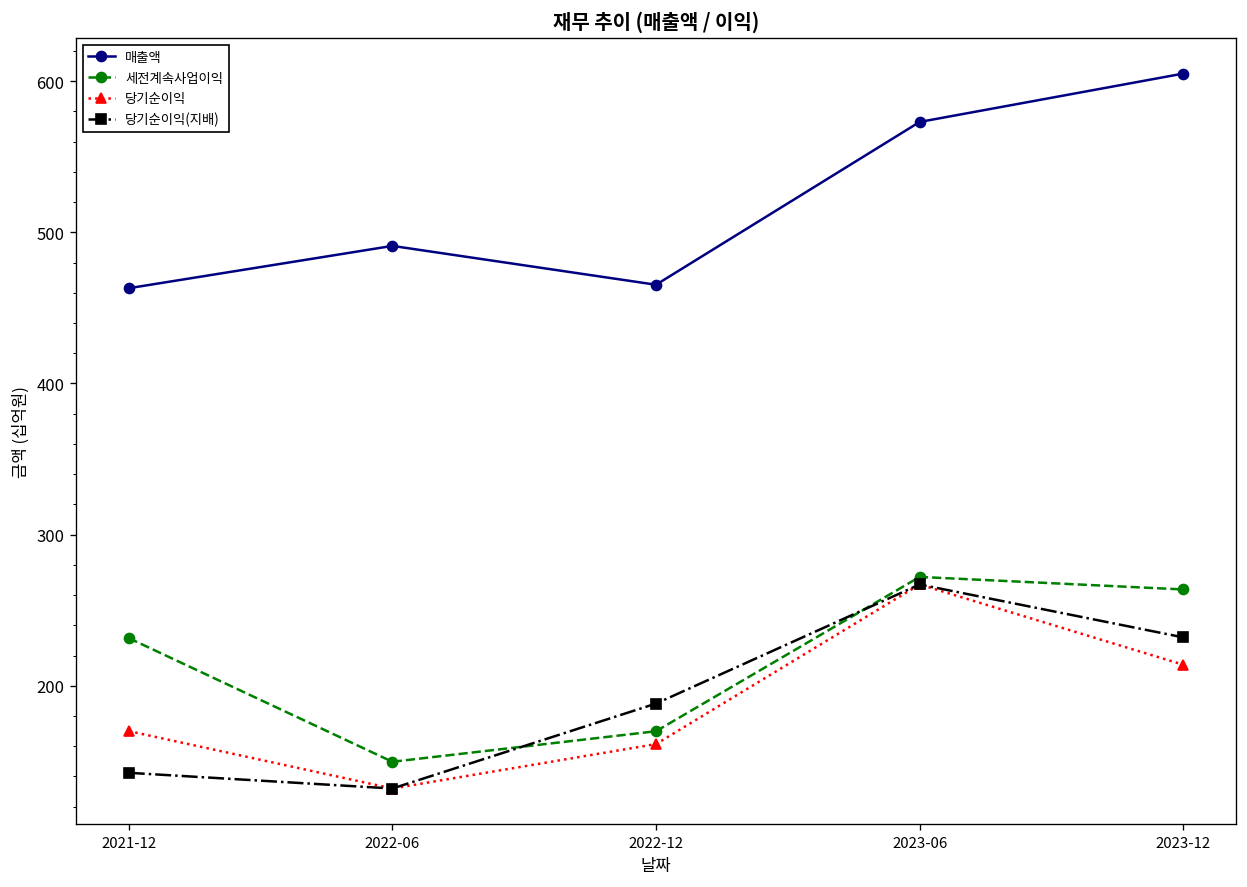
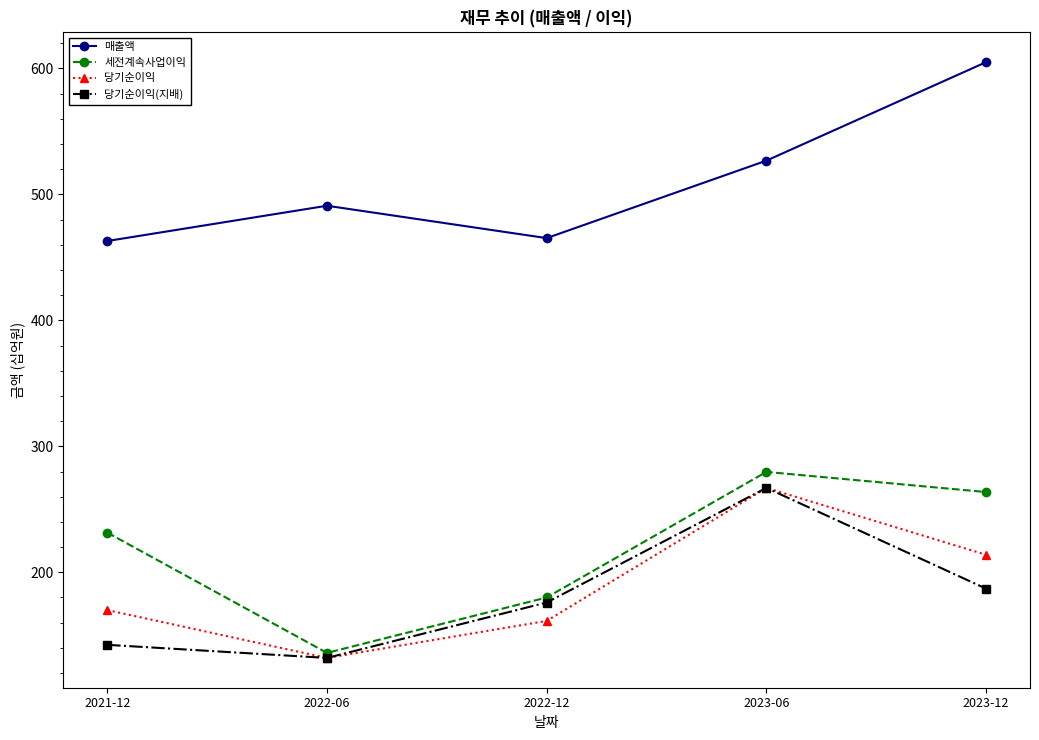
  {
    "매출액": {
      "2021-12": 463,
      "2022-06": 491,
      "2022-12": 465,
-     "2023-06": 573,
+     "2023-06": 527,
      "2023-12": 605
    },
    "세전계속사업이익": {
      "2021-12": 232,
-     "2022-06": 150,
-     "2022-12": 170,
-     "2023-06": 272,
+     "2022-06": 136,
+     "2022-12": 180,
+     "2023-06": 280,
      "2023-12": 264
    },
    "당기순이익": {
      "2021-12": 170,
      "2022-12": 161,
      "2023-12": 214
    },
    "당기순이익(지배)": {
      "2021-12": 142,
-     "2022-12": 188,
-     "2023-12": 232
+     "2022-12": 176,
+     "2023-12": 187
    }
  }
